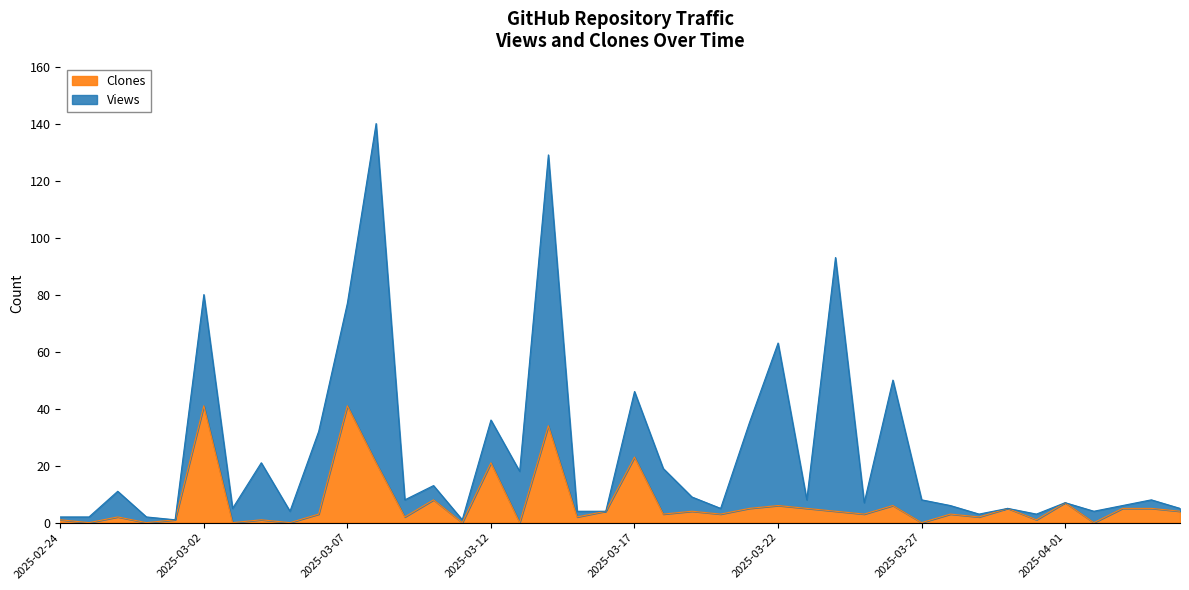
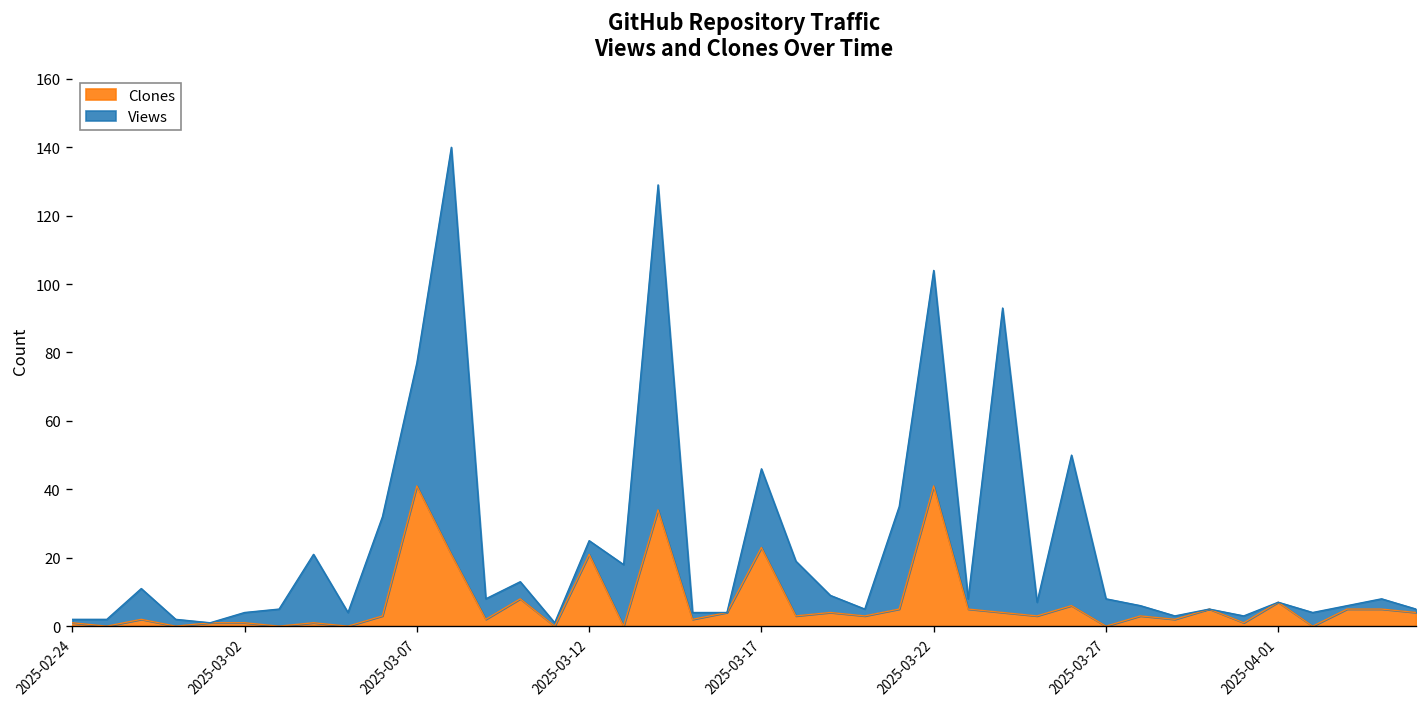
  {
    "Clones": {
      "2025-02-24": 1,
-     "2025-03-02": 41,
+     "2025-03-02": 1,
      "2025-03-07": 41,
      "2025-03-12": 21,
      "2025-03-17": 23,
-     "2025-03-22": 6,
+     "2025-03-22": 41,
      "2025-03-27": 0
    },
    "Views": {
      "2025-02-24": 1,
-     "2025-03-02": 39,
+     "2025-03-02": 3,
      "2025-03-07": 36,
-     "2025-03-12": 15,
+     "2025-03-12": 4,
      "2025-03-17": 23,
-     "2025-03-22": 57,
+     "2025-03-22": 63,
      "2025-03-27": 8
    }
  }
